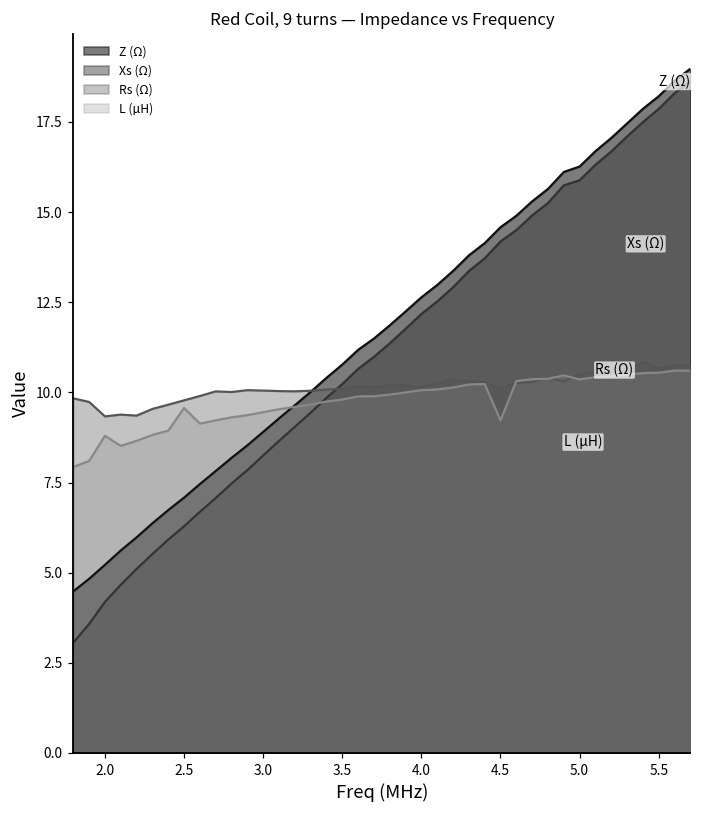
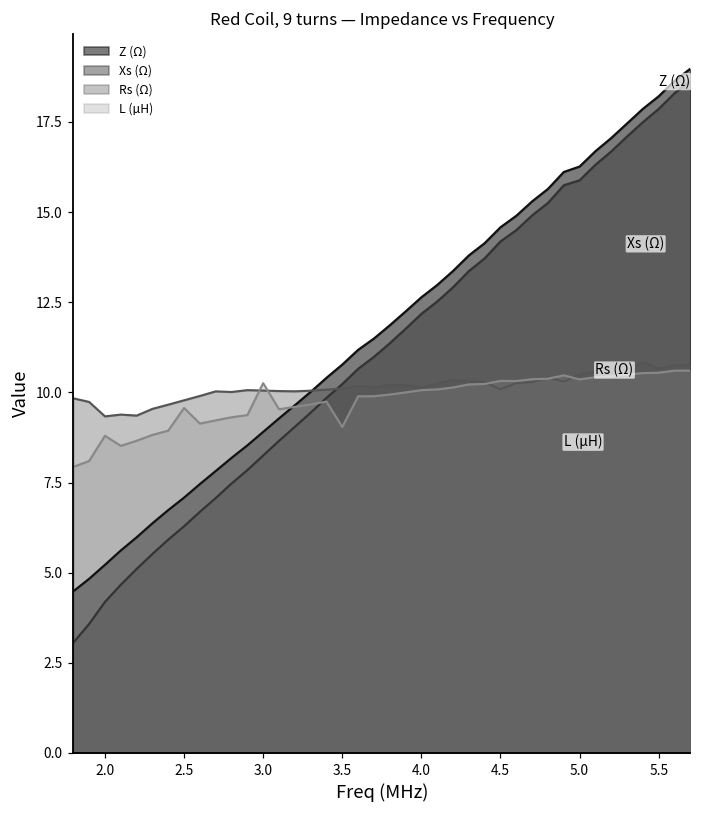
  {
    "L (µH)": {
      "2.0": 8.8,
      "2.5": 9.6,
-     "3.0": 9.5,
-     "3.5": 9.8,
+     "3.0": 10.3,
+     "3.5": 9.0,
      "4.0": 10.1,
-     "4.5": 9.2,
+     "4.5": 10.3,
      "5.0": 10.4,
      "5.5": 10.5
    }
  }
